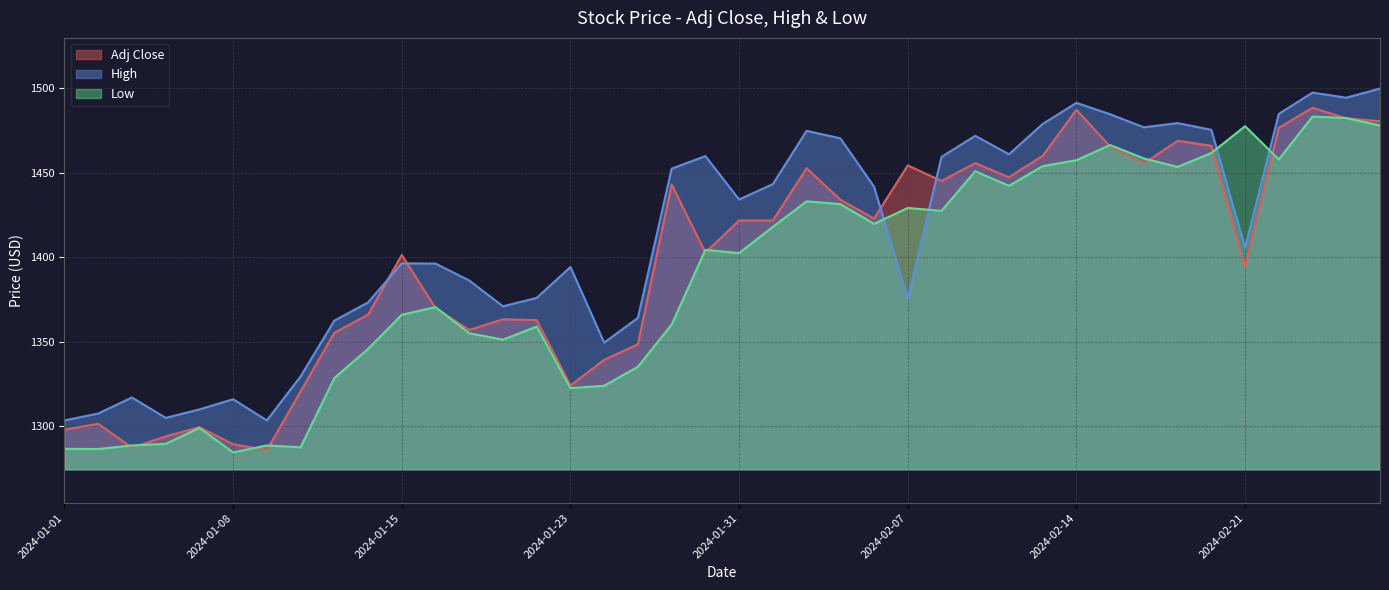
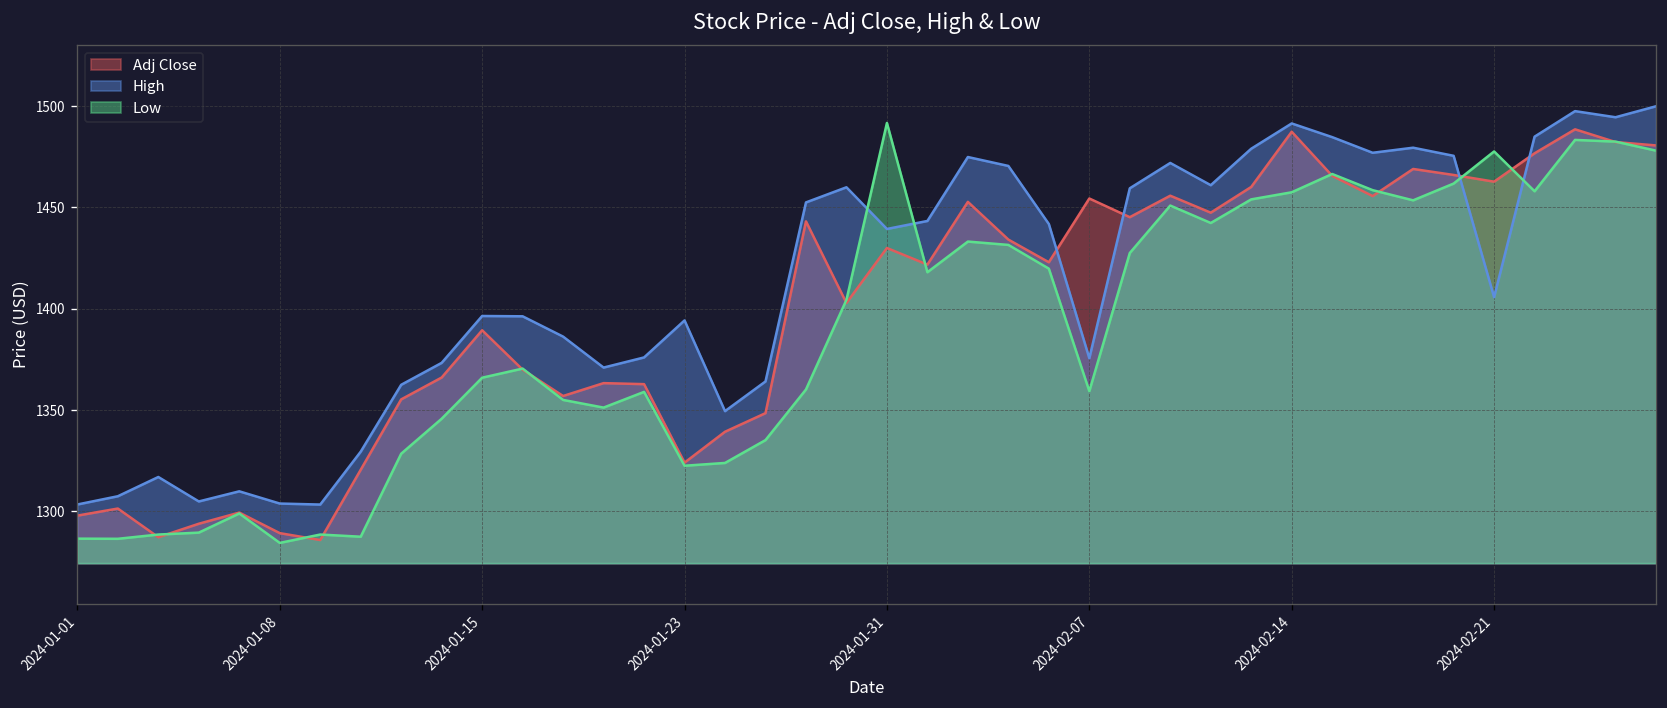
  {
    "Adj Close": {
      "2024-01-01": 1298,
      "2024-01-08": 1289,
-     "2024-01-15": 1401,
+     "2024-01-15": 1389,
      "2024-01-23": 1324,
-     "2024-01-31": 1422,
+     "2024-01-31": 1430,
      "2024-02-07": 1454,
      "2024-02-14": 1487,
-     "2024-02-21": 1394
+     "2024-02-21": 1463
    },
    "High": {
      "2024-01-01": 1303,
-     "2024-01-08": 1316,
+     "2024-01-08": 1304,
      "2024-01-15": 1396,
      "2024-01-23": 1394,
-     "2024-01-31": 1434,
+     "2024-01-31": 1439,
      "2024-02-07": 1376,
      "2024-02-14": 1491,
      "2024-02-21": 1406
    },
    "Low": {
      "2024-01-01": 1287,
      "2024-01-08": 1284,
      "2024-01-15": 1366,
      "2024-01-23": 1323,
-     "2024-01-31": 1403,
-     "2024-02-07": 1429,
+     "2024-01-31": 1492,
+     "2024-02-07": 1359,
      "2024-02-14": 1458,
      "2024-02-21": 1478
    }
  }
